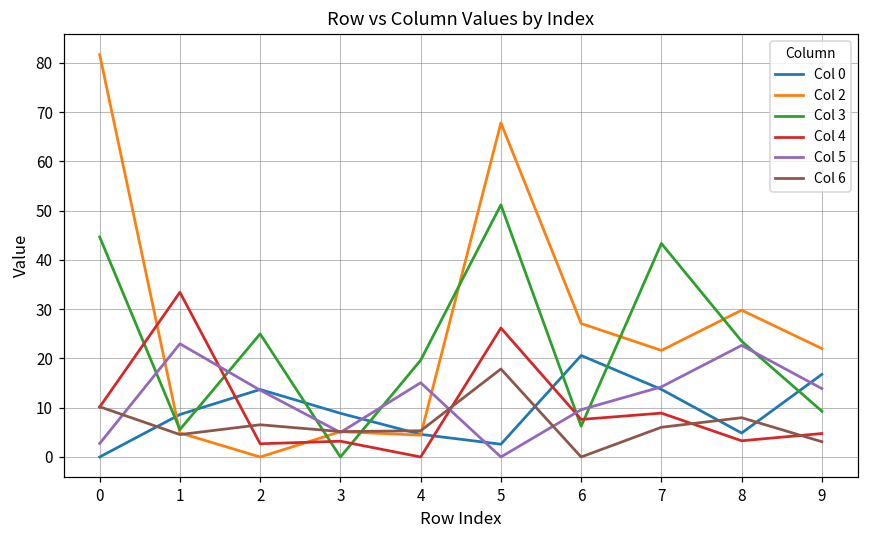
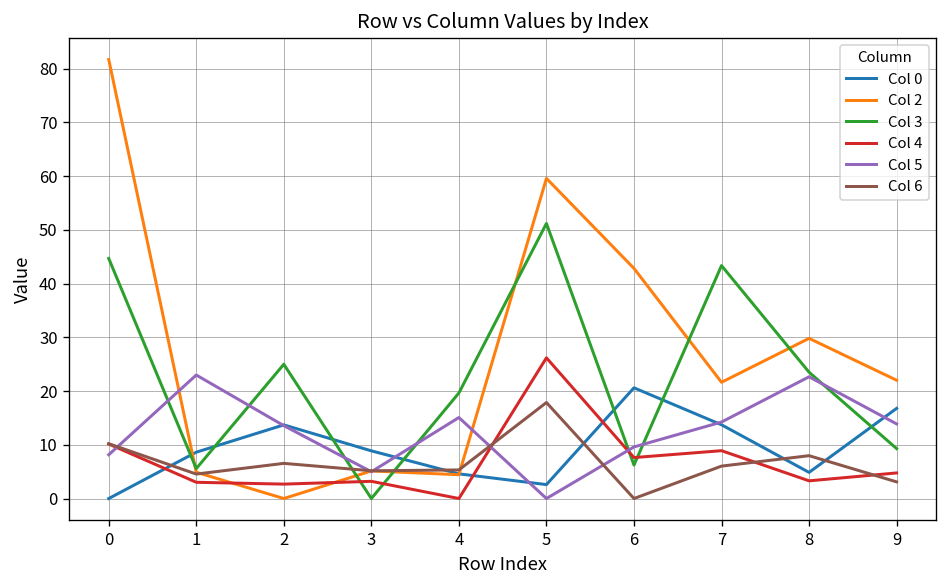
  {
    "Col 0": {
      "0": 0,
      "1": 9,
      "3": 9,
      "5": 3,
      "6": 21,
      "8": 5,
      "9": 17
    },
    "Col 2": {
      "0": 82,
      "2": 0,
-     "5": 68,
-     "6": 27,
+     "5": 60,
+     "6": 43,
      "7": 22,
      "8": 30,
      "9": 22
    },
    "Col 3": {
      "0": 45,
      "1": 6,
      "2": 25,
      "3": 0,
      "4": 20,
      "5": 51,
      "6": 6,
      "7": 43,
      "8": 24,
      "9": 9
    },
    "Col 4": {
-     "1": 33,
+     "1": 3,
      "2": 3,
      "3": 3,
      "4": 0,
      "5": 26,
      "6": 8,
      "7": 9,
      "8": 3,
      "9": 5
    },
    "Col 5": {
-     "0": 3,
+     "0": 8,
      "1": 23,
      "4": 15,
      "5": 0,
      "6": 10,
      "8": 23,
      "9": 14
    },
    "Col 6": {
      "2": 7,
      "4": 5,
      "5": 18,
      "6": 0,
      "7": 6,
      "8": 8,
      "9": 3
    }
  }
